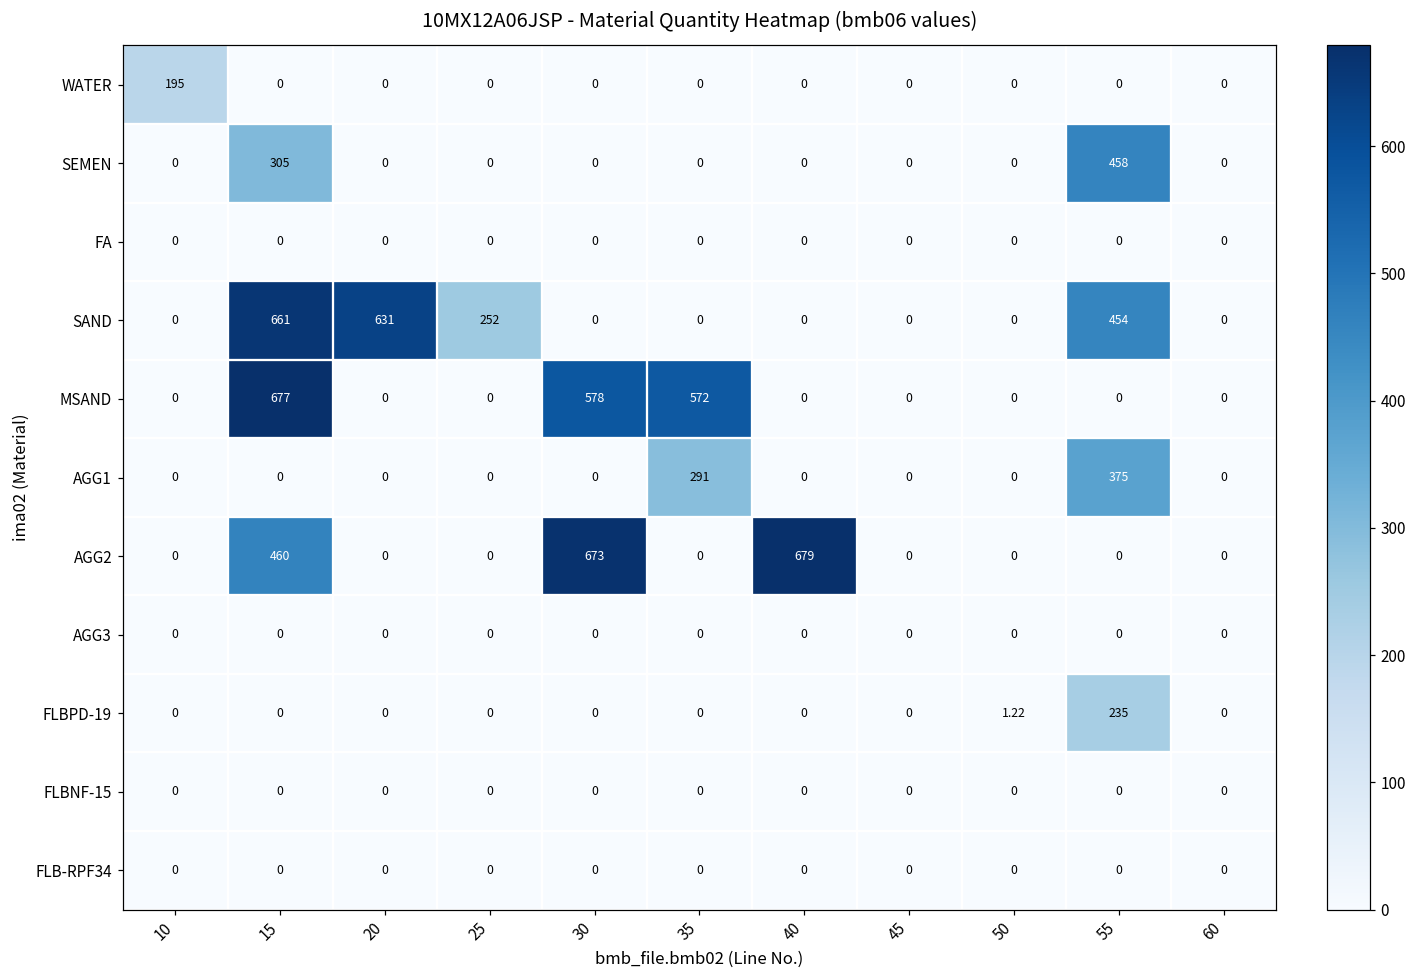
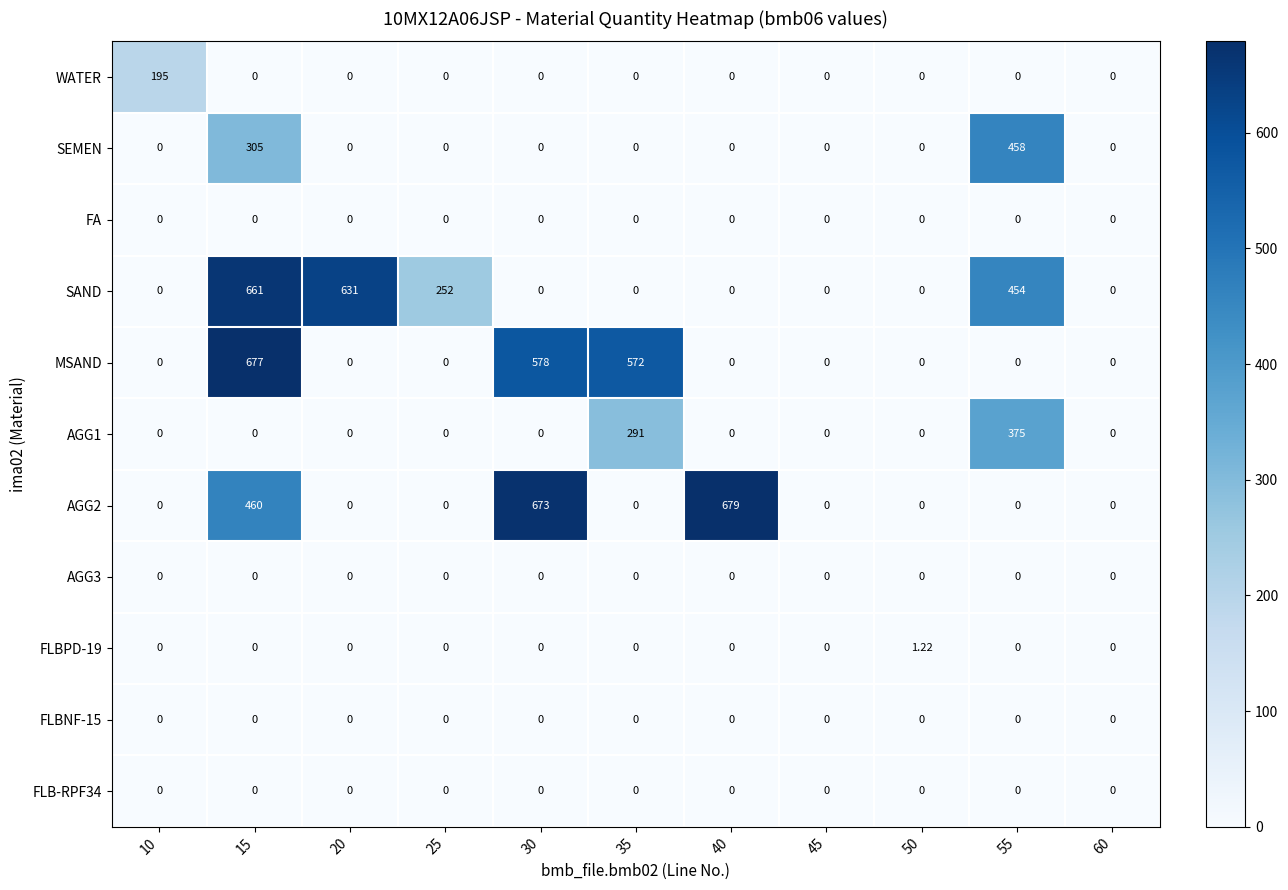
  {
    "WATER": {
      "10": 195,
      "15": 0,
      "20": 0,
      "25": 0,
      "30": 0,
      "35": 0,
      "40": 0,
      "45": 0,
      "50": 0,
      "55": 0,
      "60": 0
    },
    "SEMEN": {
      "10": 0,
      "15": 305,
      "20": 0,
      "25": 0,
      "30": 0,
      "35": 0,
      "40": 0,
      "45": 0,
      "50": 0,
      "55": 458,
      "60": 0
    },
    "FA": {
      "10": 0,
      "15": 0,
      "20": 0,
      "25": 0,
      "30": 0,
      "35": 0,
      "40": 0,
      "45": 0,
      "50": 0,
      "55": 0,
      "60": 0
    },
    "SAND": {
      "10": 0,
      "15": 661,
      "20": 631,
      "25": 252,
      "30": 0,
      "35": 0,
      "40": 0,
      "45": 0,
      "50": 0,
      "55": 454,
      "60": 0
    },
    "MSAND": {
      "10": 0,
      "15": 677,
      "20": 0,
      "25": 0,
      "30": 578,
      "35": 572,
      "40": 0,
      "45": 0,
      "50": 0,
      "55": 0,
      "60": 0
    },
    "AGG1": {
      "10": 0,
      "15": 0,
      "20": 0,
      "25": 0,
      "30": 0,
      "35": 291,
      "40": 0,
      "45": 0,
      "50": 0,
      "55": 375,
      "60": 0
    },
    "AGG2": {
      "10": 0,
      "15": 460,
      "20": 0,
      "25": 0,
      "30": 673,
      "35": 0,
      "40": 679,
      "45": 0,
      "50": 0,
      "55": 0,
      "60": 0
    },
    "AGG3": {
      "10": 0,
      "15": 0,
      "20": 0,
      "25": 0,
      "30": 0,
      "35": 0,
      "40": 0,
      "45": 0,
      "50": 0,
      "55": 0,
      "60": 0
    },
    "FLBPD-19": {
      "10": 0,
      "15": 0,
      "20": 0,
      "25": 0,
      "30": 0,
      "35": 0,
      "40": 0,
      "45": 0,
      "50": 1.22,
-     "55": 235,
+     "55": 0,
      "60": 0
    },
    "FLBNF-15": {
      "10": 0,
      "15": 0,
      "20": 0,
      "25": 0,
      "30": 0,
      "35": 0,
      "40": 0,
      "45": 0,
      "50": 0,
      "55": 0,
      "60": 0
    },
    "FLB-RPF34": {
      "10": 0,
      "15": 0,
      "20": 0,
      "25": 0,
      "30": 0,
      "35": 0,
      "40": 0,
      "45": 0,
      "50": 0,
      "55": 0,
      "60": 0
    }
  }
